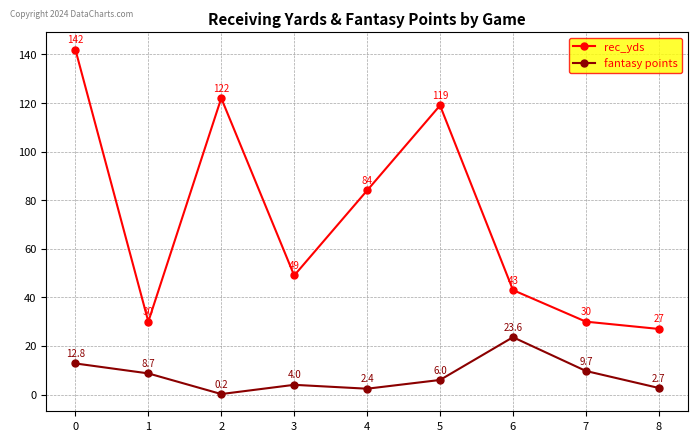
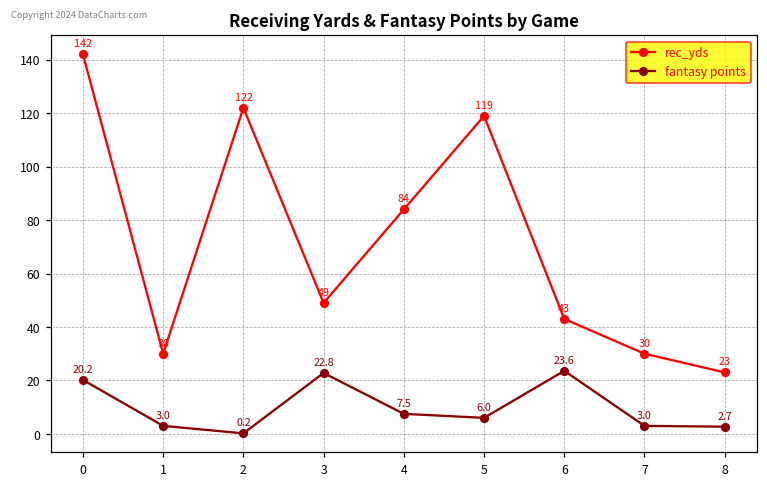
  {
    "rec_yds": {
      "0": 142,
      "1": 30,
      "2": 122,
      "3": 49,
      "4": 84,
      "5": 119,
      "6": 43,
      "7": 30,
-     "8": 27
+     "8": 23
    },
    "fantasy points": {
-     "0": 12.8,
-     "1": 8.7,
+     "0": 20.2,
+     "1": 3.0,
      "2": 0.2,
-     "3": 4.0,
-     "4": 2.4,
+     "3": 22.8,
+     "4": 7.5,
      "5": 6.0,
      "6": 23.6,
-     "7": 9.7,
+     "7": 3.0,
      "8": 2.7
    }
  }
